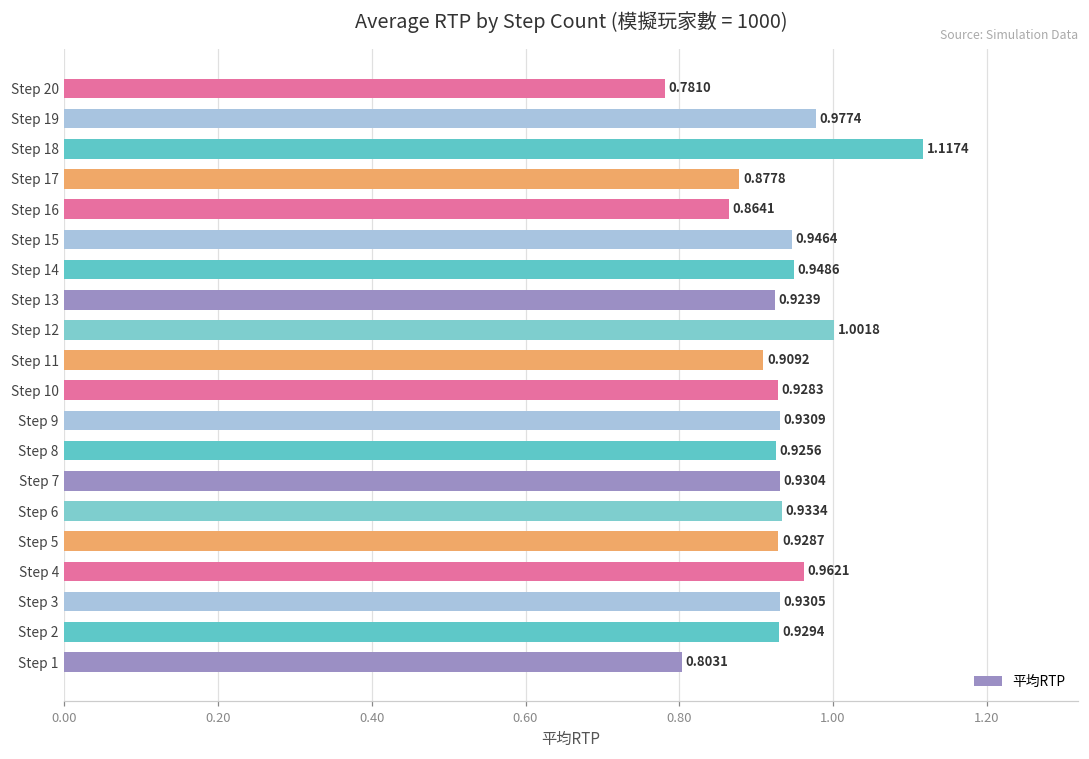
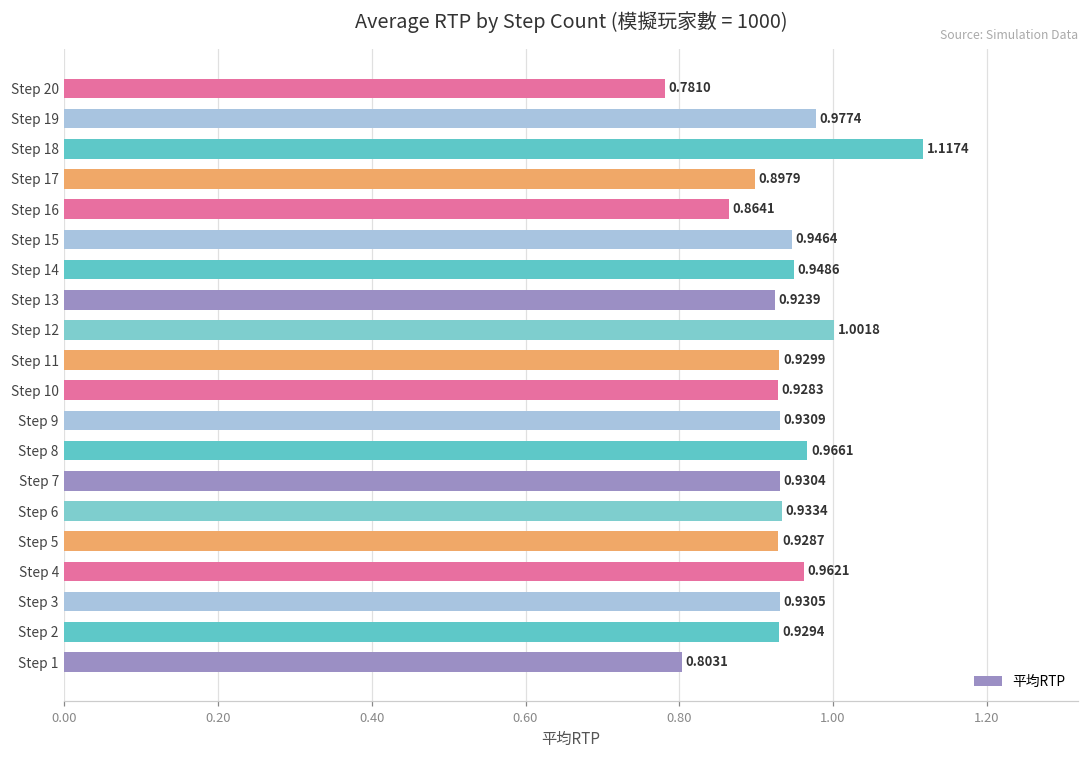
  {
    "Step 20": 0.7810,
    "Step 19": 0.9774,
    "Step 18": 1.1174,
-   "Step 17": 0.8778,
+   "Step 17": 0.8979,
    "Step 16": 0.8641,
    "Step 15": 0.9464,
    "Step 14": 0.9486,
    "Step 13": 0.9239,
    "Step 12": 1.0018,
-   "Step 11": 0.9092,
+   "Step 11": 0.9299,
    "Step 10": 0.9283,
    "Step 9": 0.9309,
-   "Step 8": 0.9256,
+   "Step 8": 0.9661,
    "Step 7": 0.9304,
    "Step 6": 0.9334,
    "Step 5": 0.9287,
    "Step 4": 0.9621,
    "Step 3": 0.9305,
    "Step 2": 0.9294,
    "Step 1": 0.8031
  }
